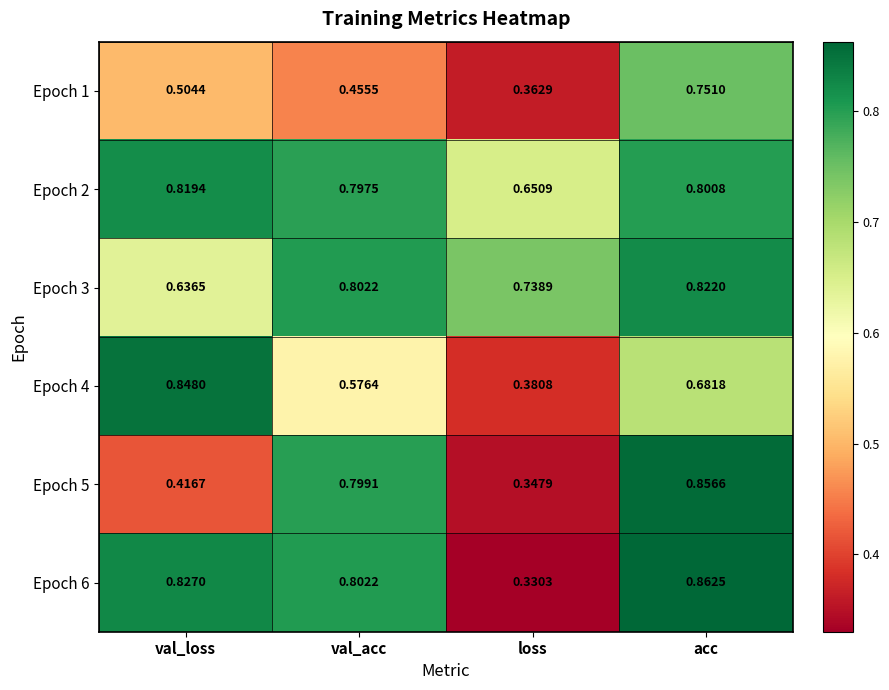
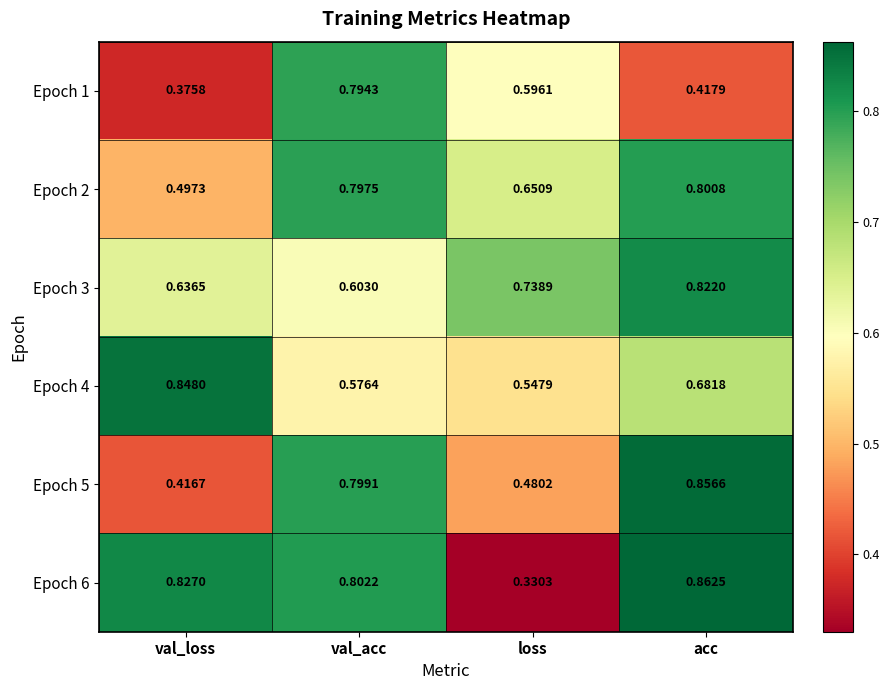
  {
    "Epoch 1": {
-     "val_loss": 0.5044,
-     "val_acc": 0.4555,
-     "loss": 0.3629,
-     "acc": 0.7510
+     "val_loss": 0.3758,
+     "val_acc": 0.7943,
+     "loss": 0.5961,
+     "acc": 0.4179
    },
    "Epoch 2": {
-     "val_loss": 0.8194,
+     "val_loss": 0.4973,
      "val_acc": 0.7975,
      "loss": 0.6509,
      "acc": 0.8008
    },
    "Epoch 3": {
      "val_loss": 0.6365,
-     "val_acc": 0.8022,
+     "val_acc": 0.6030,
      "loss": 0.7389,
      "acc": 0.8220
    },
    "Epoch 4": {
      "val_loss": 0.8480,
      "val_acc": 0.5764,
-     "loss": 0.3808,
+     "loss": 0.5479,
      "acc": 0.6818
    },
    "Epoch 5": {
      "val_loss": 0.4167,
      "val_acc": 0.7991,
-     "loss": 0.3479,
+     "loss": 0.4802,
      "acc": 0.8566
    },
    "Epoch 6": {
      "val_loss": 0.8270,
      "val_acc": 0.8022,
      "loss": 0.3303,
      "acc": 0.8625
    }
  }
